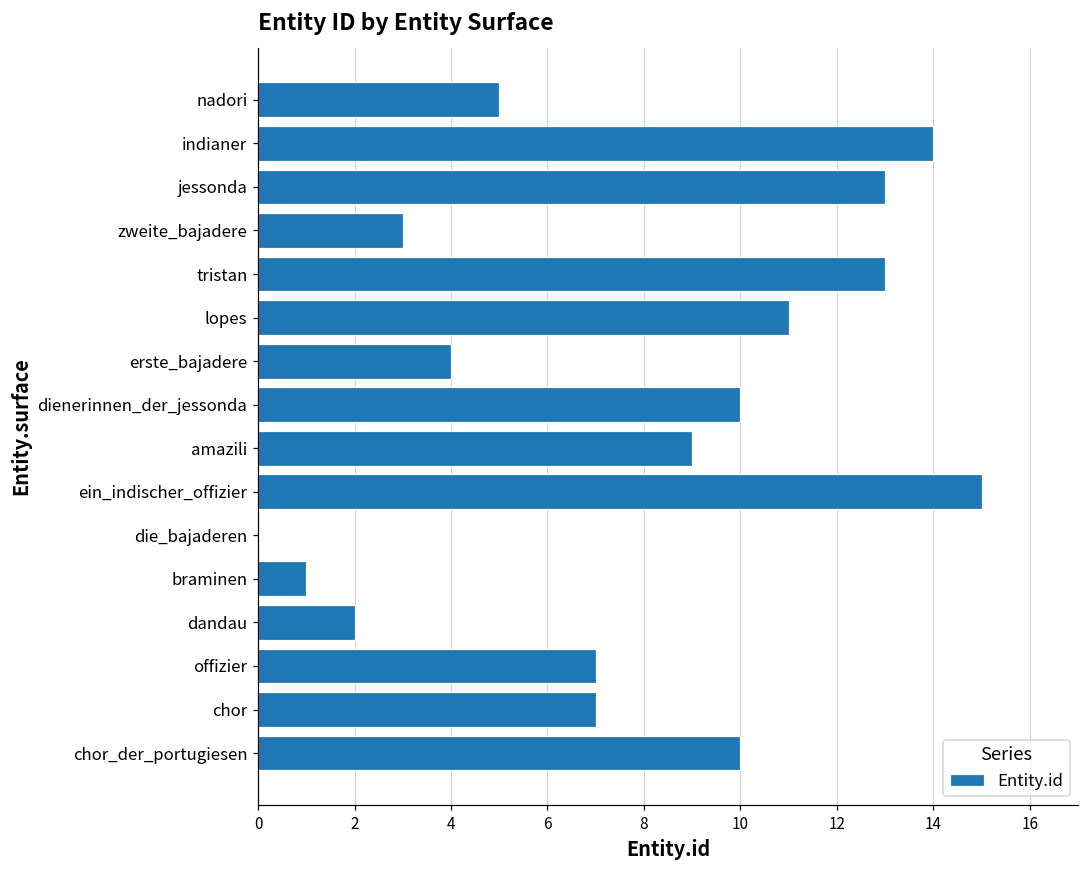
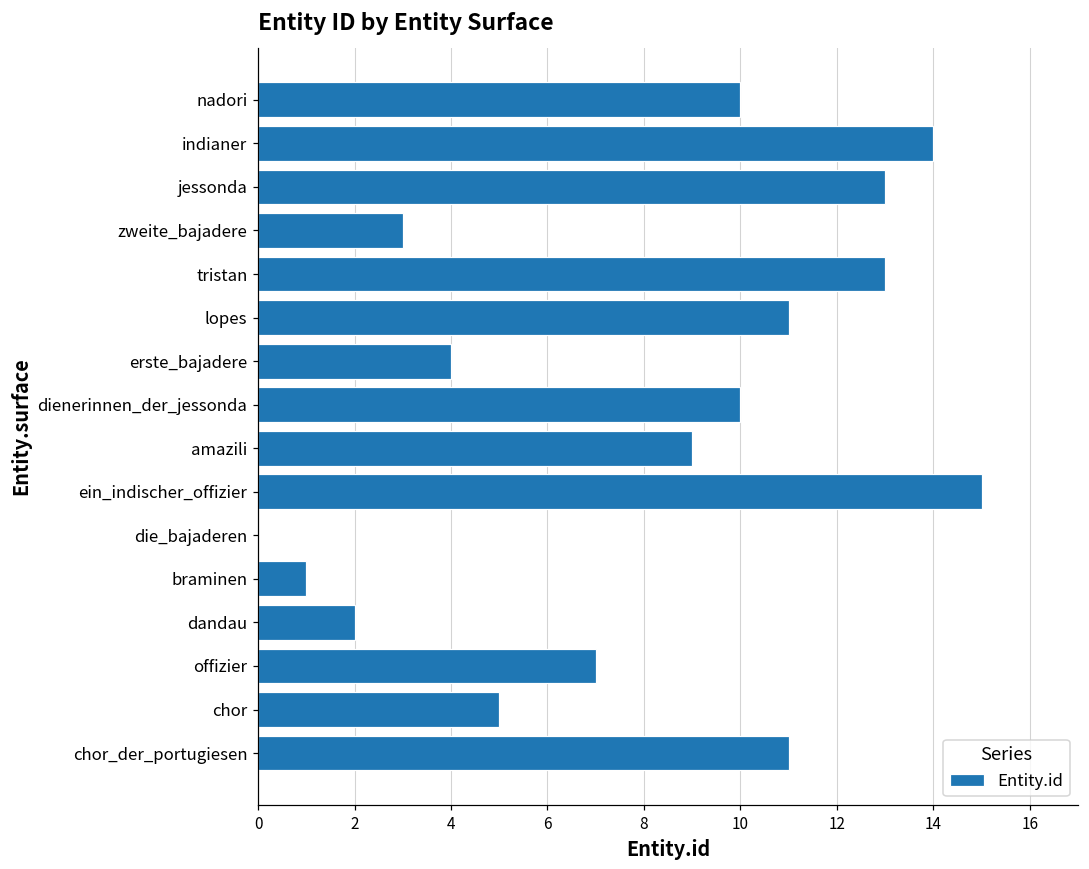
  {
-   "nadori": 5,
+   "nadori": 10,
    "indianer": 14,
    "jessonda": 13,
    "zweite_bajadere": 3,
    "tristan": 13,
    "lopes": 11,
    "erste_bajadere": 4,
    "dienerinnen_der_jessonda": 10,
    "amazili": 9,
    "ein_indischer_offizier": 15,
    "die_bajaderen": 0,
    "braminen": 1,
    "dandau": 2,
    "offizier": 7,
-   "chor": 7,
-   "chor_der_portugiesen": 10
+   "chor": 5,
+   "chor_der_portugiesen": 11
  }
